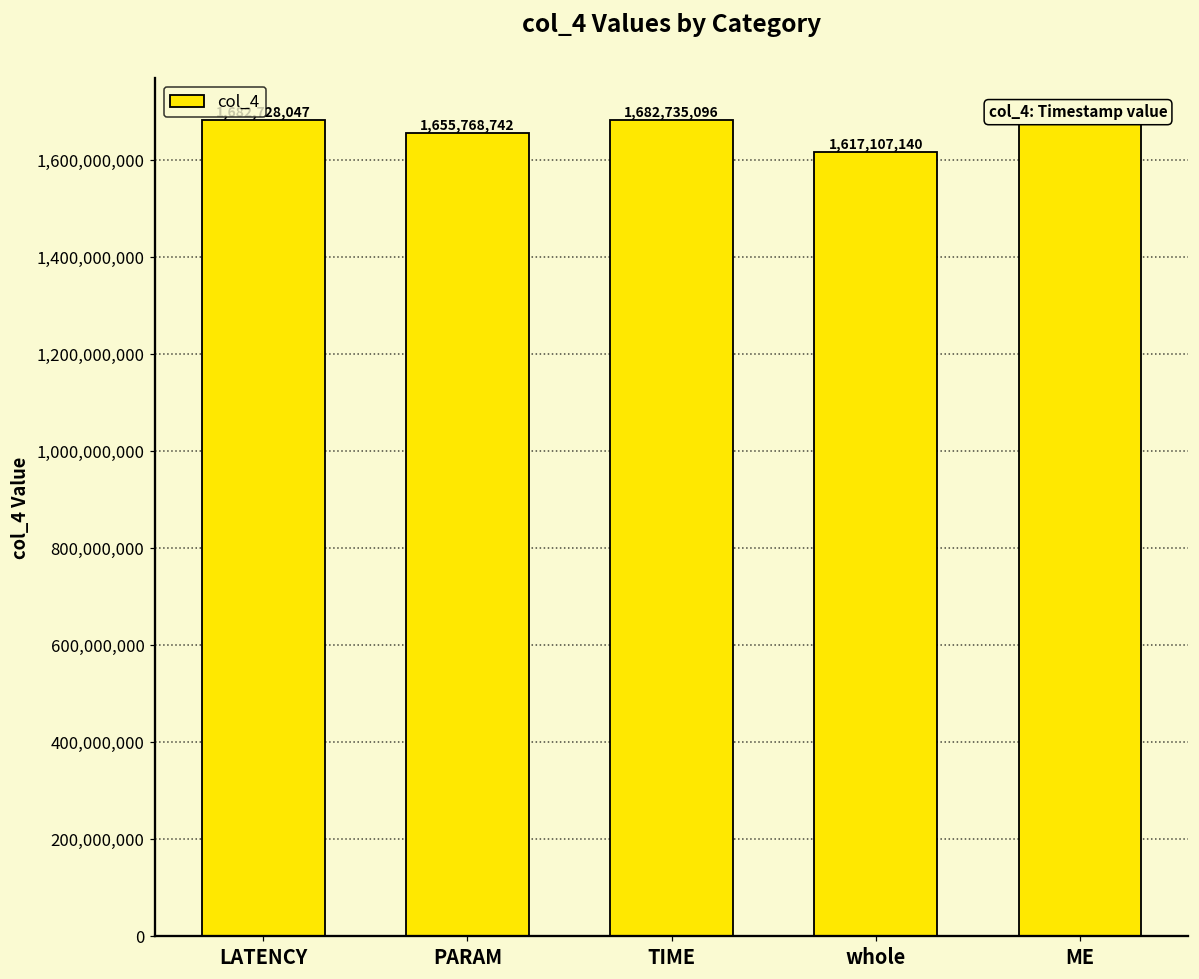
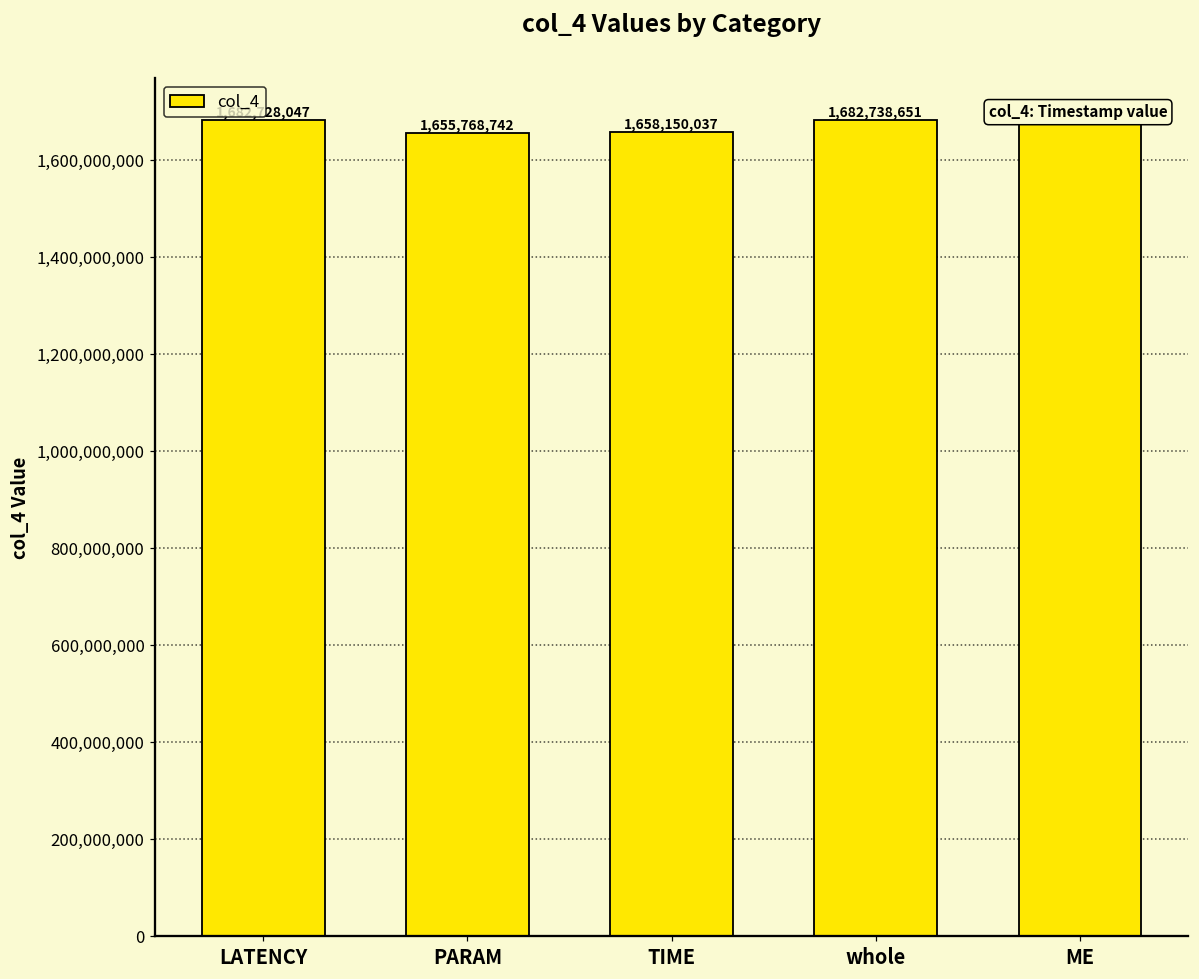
  {
    "PARAM": "1,655,768,742",
-   "TIME": "1,682,735,096",
-   "whole": "1,617,107,140"
+   "TIME": "1,658,150,037",
+   "whole": "1,682,738,651"
  }
